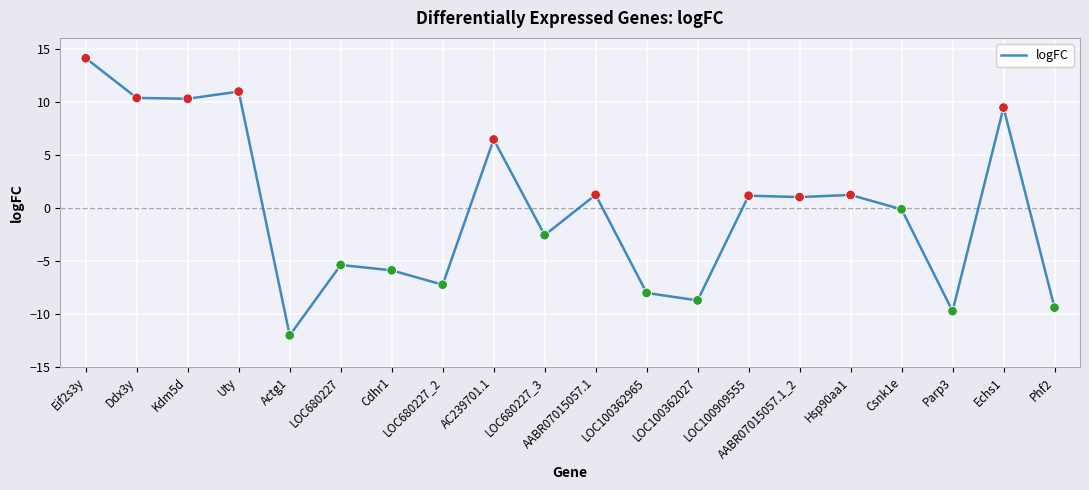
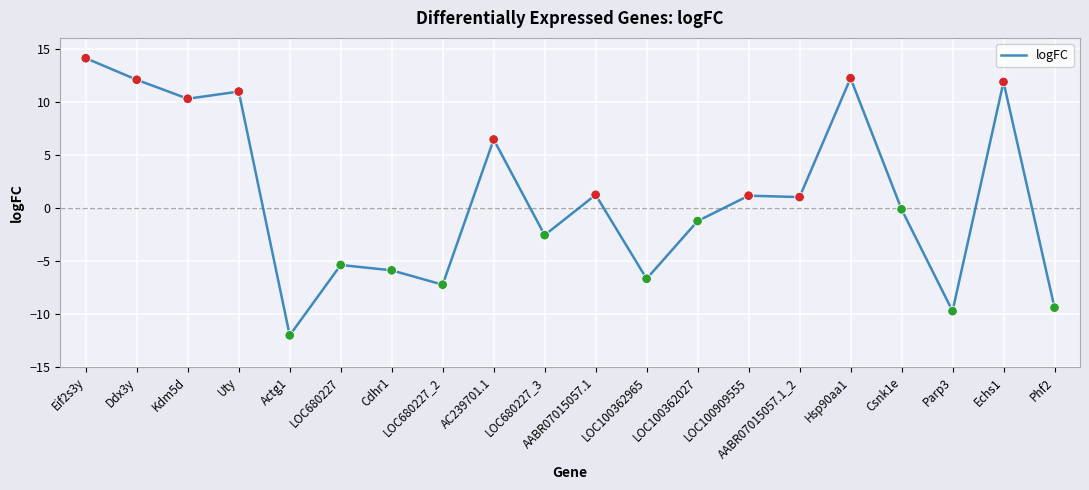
  {
    "Eif2s3y": 14.1,
-   "Ddx3y": 10.3,
+   "Ddx3y": 12.1,
    "Kdm5d": 10.3,
    "Uty": 10.9,
    "Actg1": -12.0,
    "LOC680227": -5.4,
    "Cdhr1": -5.9,
    "LOC680227_2": -7.2,
    "AC239701.1": 6.4,
    "LOC680227_3": -2.6,
    "AABR07015057.1": 1.2,
-   "LOC100362965": -8.0,
-   "LOC100362027": -8.7,
+   "LOC100362965": -6.7,
+   "LOC100362027": -1.3,
    "LOC100909555": 1.1,
    "AABR07015057.1_2": 1.0,
-   "Hsp90aa1": 1.2,
+   "Hsp90aa1": 12.2,
    "Csnk1e": -0.1,
    "Parp3": -9.7,
-   "Echs1": 9.4,
+   "Echs1": 11.9,
    "Phf2": -9.4
  }
